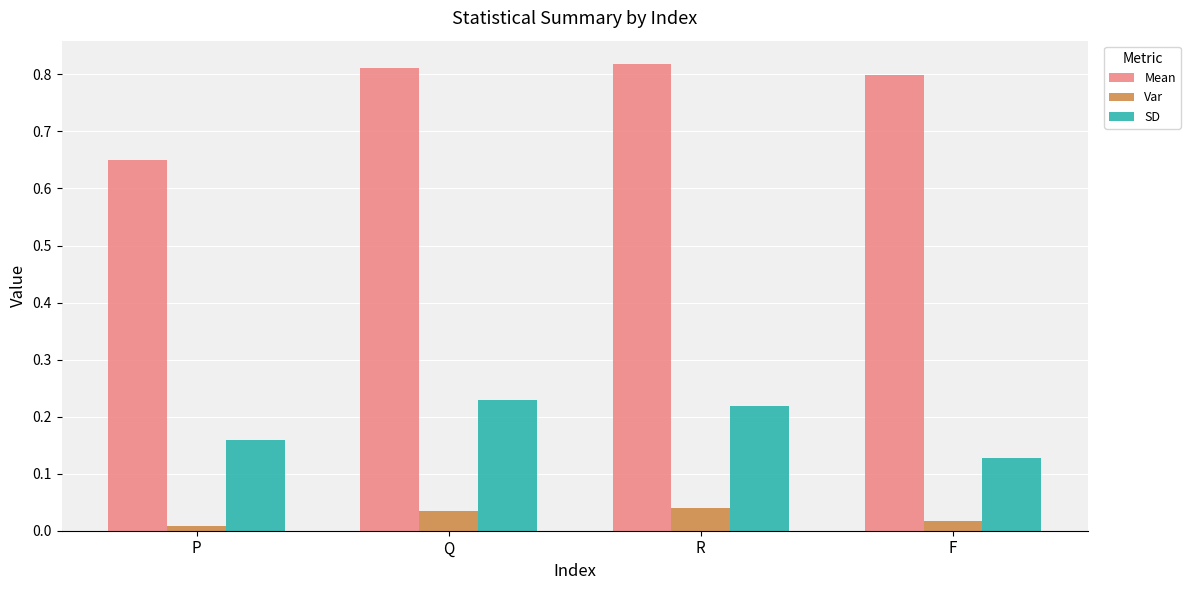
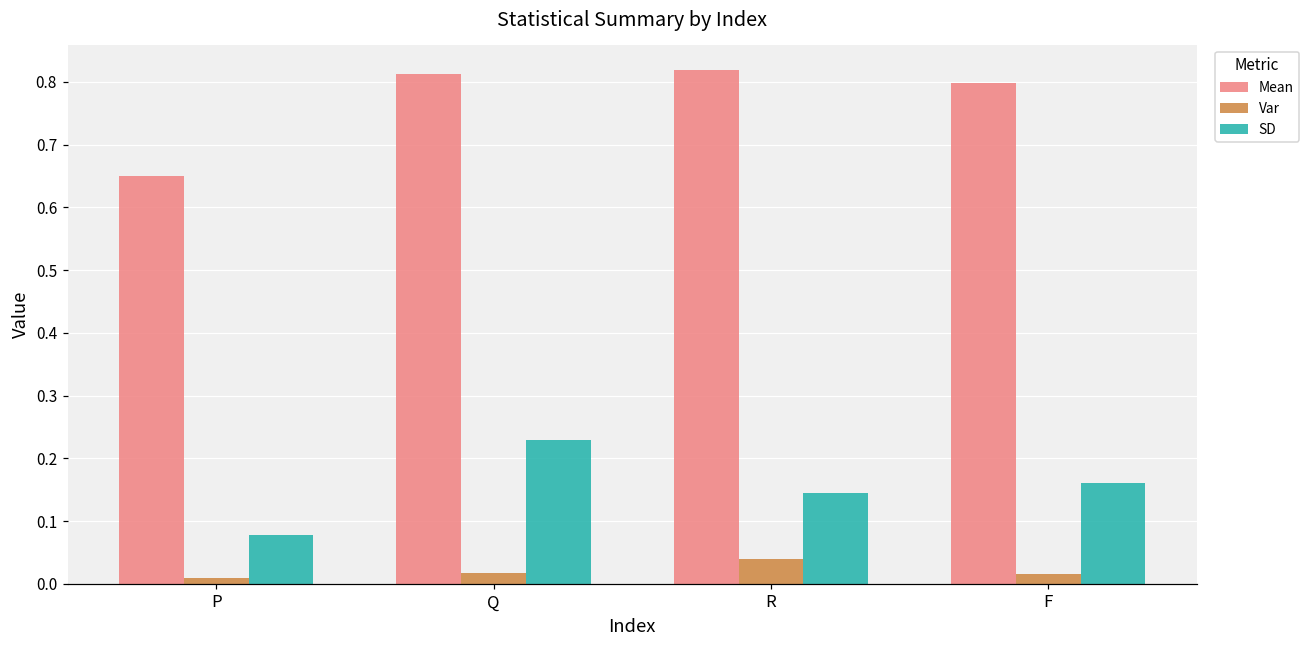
  {
    "Mean": {
      "P": 0.65,
      "Q": 0.81,
      "R": 0.82,
      "F": 0.80
    },
    "Var": {
      "P": 0.01,
-     "Q": 0.03,
+     "Q": 0.02,
      "R": 0.04,
      "F": 0.02
    },
    "SD": {
-     "P": 0.16,
+     "P": 0.08,
      "Q": 0.23,
-     "R": 0.22,
-     "F": 0.13
+     "R": 0.14,
+     "F": 0.16
    }
  }
